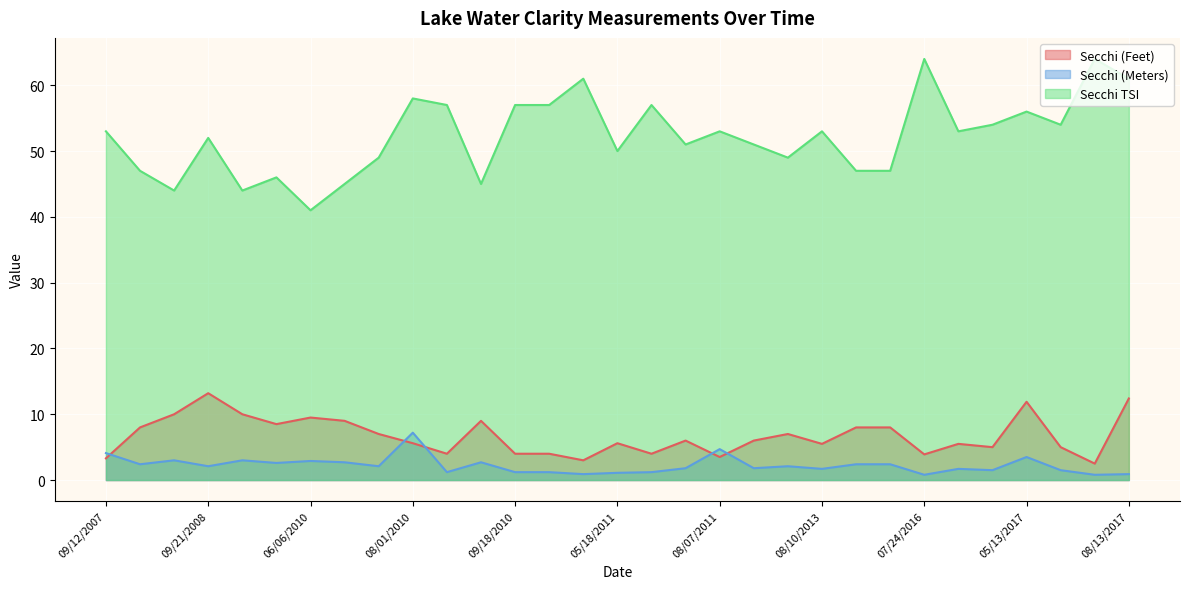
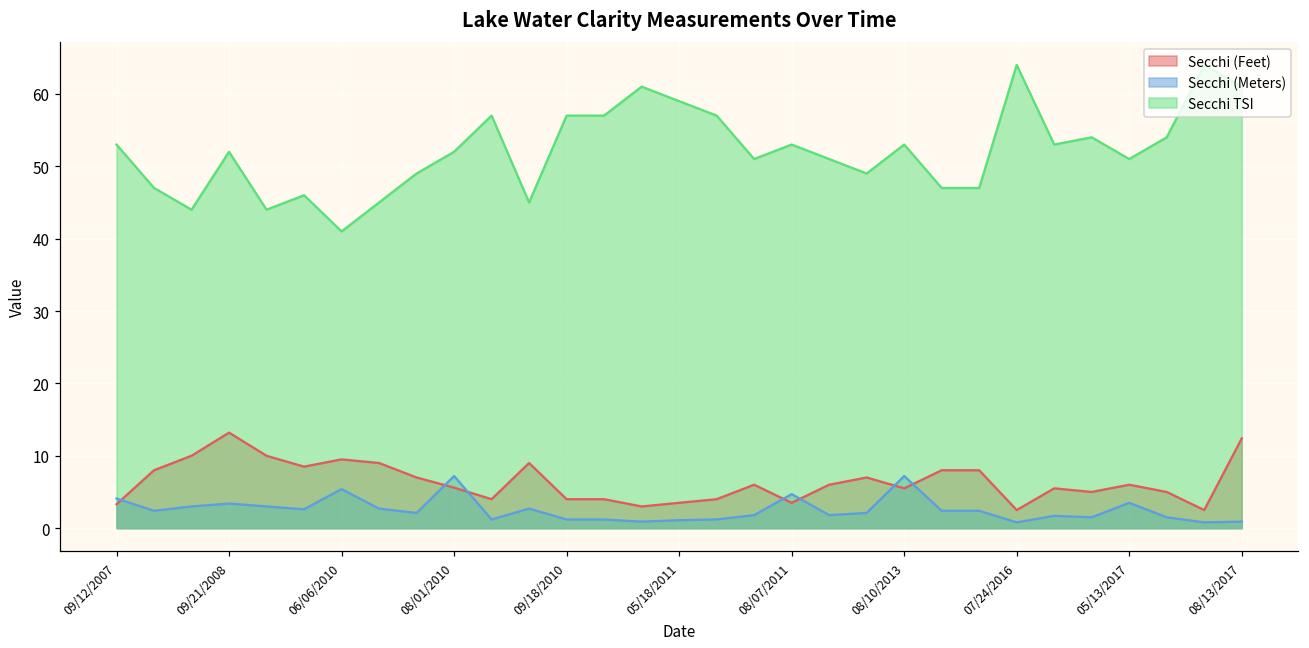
  {
    "Secchi (Feet)": {
      "09/12/2007": 3,
      "09/21/2008": 13,
      "06/06/2010": 10,
      "08/01/2010": 6,
-     "05/18/2011": 6,
+     "05/18/2011": 4,
      "08/07/2011": 4,
      "08/10/2013": 6,
-     "07/24/2016": 4,
-     "05/13/2017": 12,
+     "07/24/2016": 3,
+     "05/13/2017": 6,
      "08/13/2017": 12
    },
    "Secchi (Meters)": {
      "09/12/2007": 4,
-     "09/21/2008": 2,
-     "06/06/2010": 3,
+     "09/21/2008": 3,
+     "06/06/2010": 5,
      "08/01/2010": 7,
      "05/18/2011": 1,
      "08/07/2011": 5,
-     "08/10/2013": 2,
+     "08/10/2013": 7,
      "07/24/2016": 1,
      "05/13/2017": 4,
      "08/13/2017": 1
    },
    "Secchi TSI": {
      "09/12/2007": 53,
      "09/21/2008": 52,
      "06/06/2010": 41,
-     "08/01/2010": 58,
-     "05/18/2011": 50,
+     "08/01/2010": 52,
+     "05/18/2011": 59,
      "08/07/2011": 53,
      "08/10/2013": 53,
      "07/24/2016": 64,
-     "05/13/2017": 56
+     "05/13/2017": 51
    }
  }
